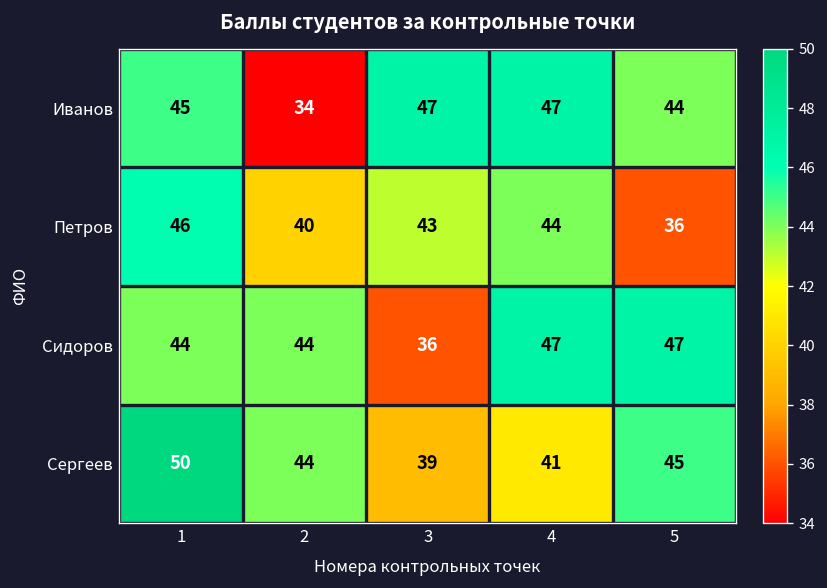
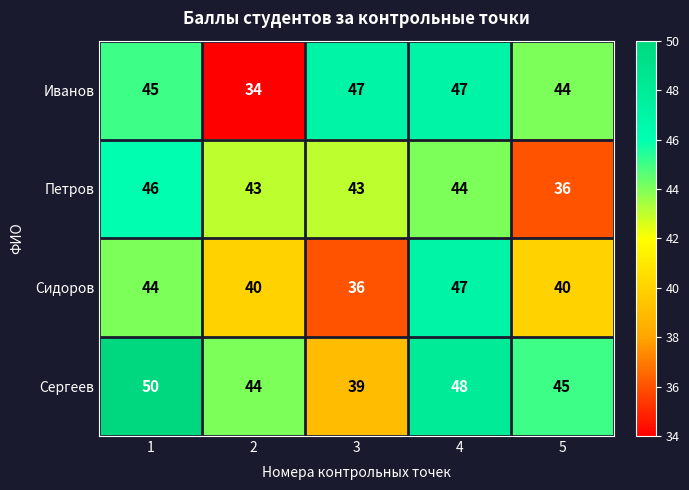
  {
    "Иванов": {
      "1": 45,
      "2": 34,
      "3": 47,
      "4": 47,
      "5": 44
    },
    "Петров": {
      "1": 46,
-     "2": 40,
+     "2": 43,
      "3": 43,
      "4": 44,
      "5": 36
    },
    "Сидоров": {
      "1": 44,
-     "2": 44,
+     "2": 40,
      "3": 36,
      "4": 47,
-     "5": 47
+     "5": 40
    },
    "Сергеев": {
      "1": 50,
      "2": 44,
      "3": 39,
-     "4": 41,
+     "4": 48,
      "5": 45
    }
  }
